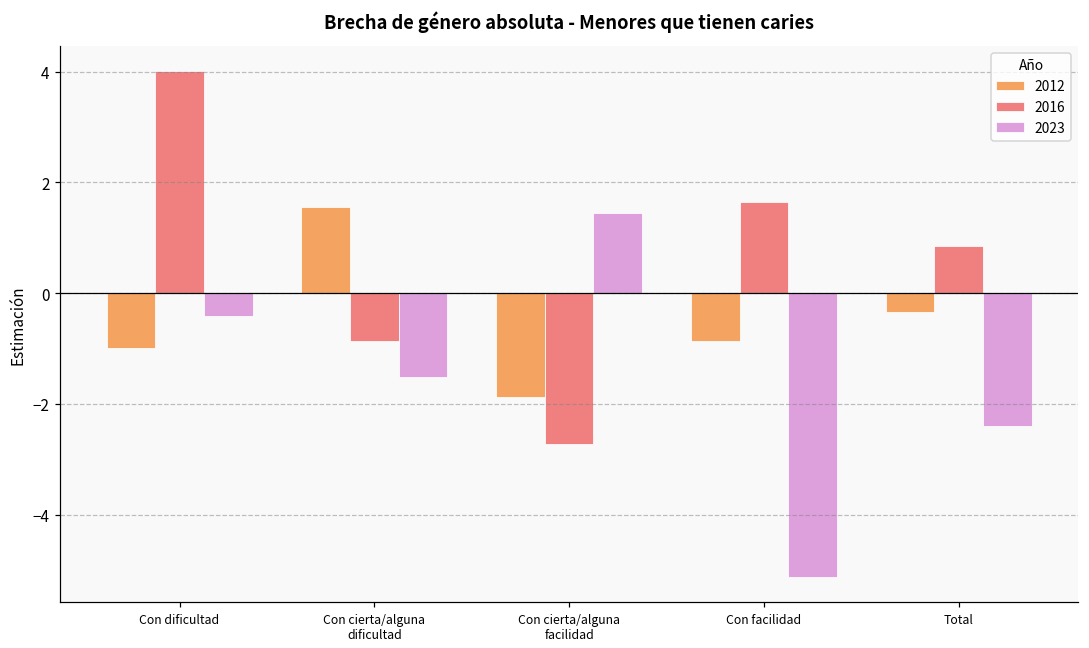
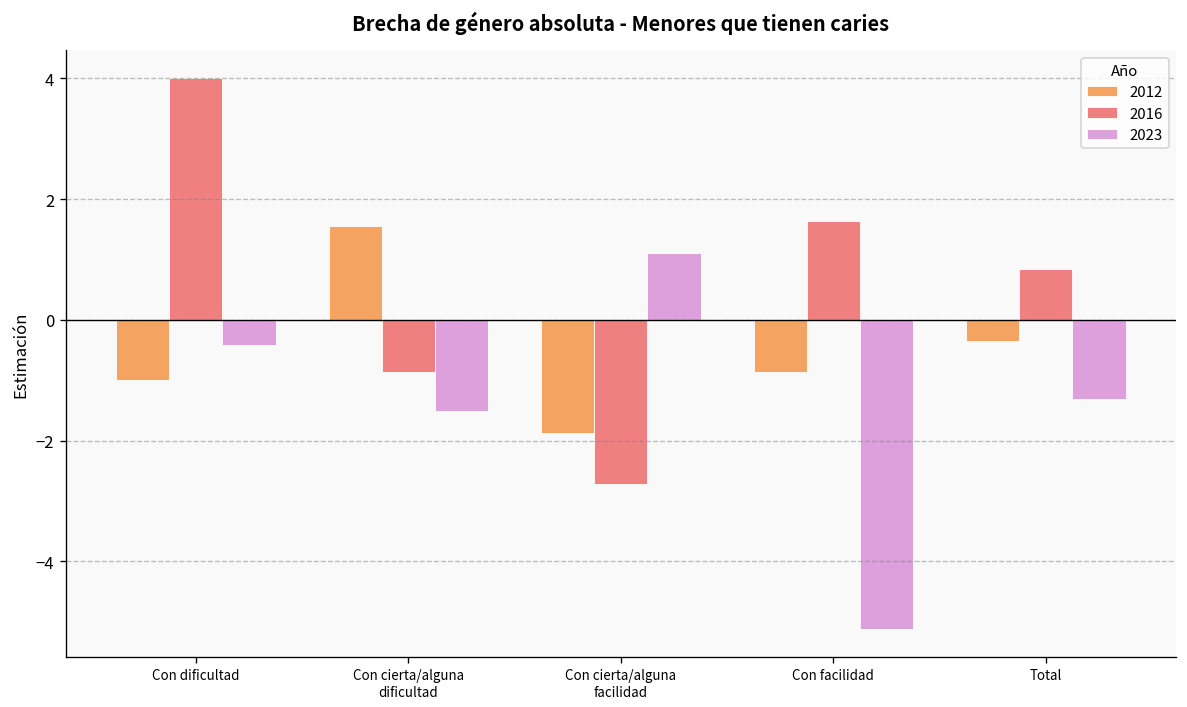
  {
    "2023": {
      "Con dificultad": -0.4,
      "Con cierta/alguna dificultad": -1.5,
-     "Con cierta/alguna facilidad": 1.4,
+     "Con cierta/alguna facilidad": 1.1,
      "Con facilidad": -5.1,
-     "Total": -2.4
+     "Total": -1.3
    }
  }
